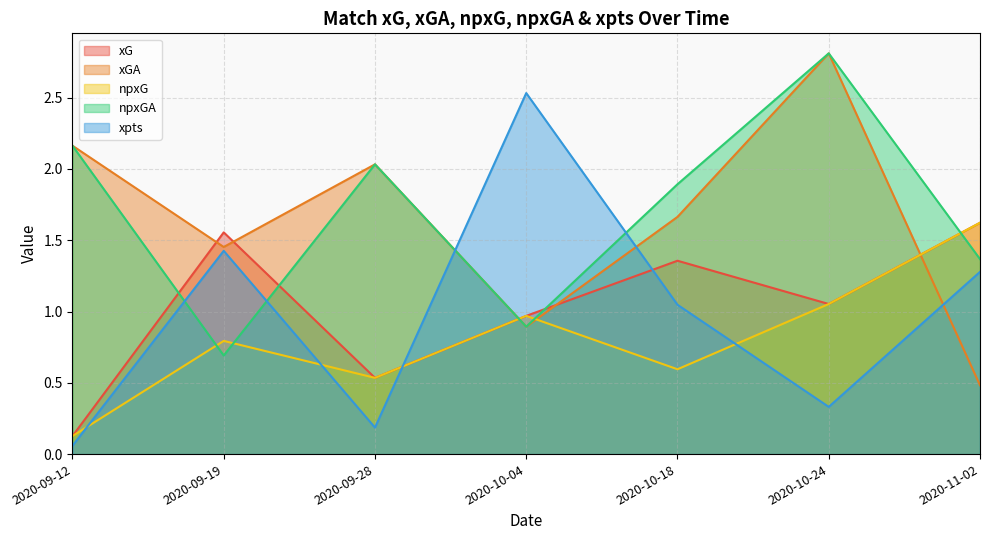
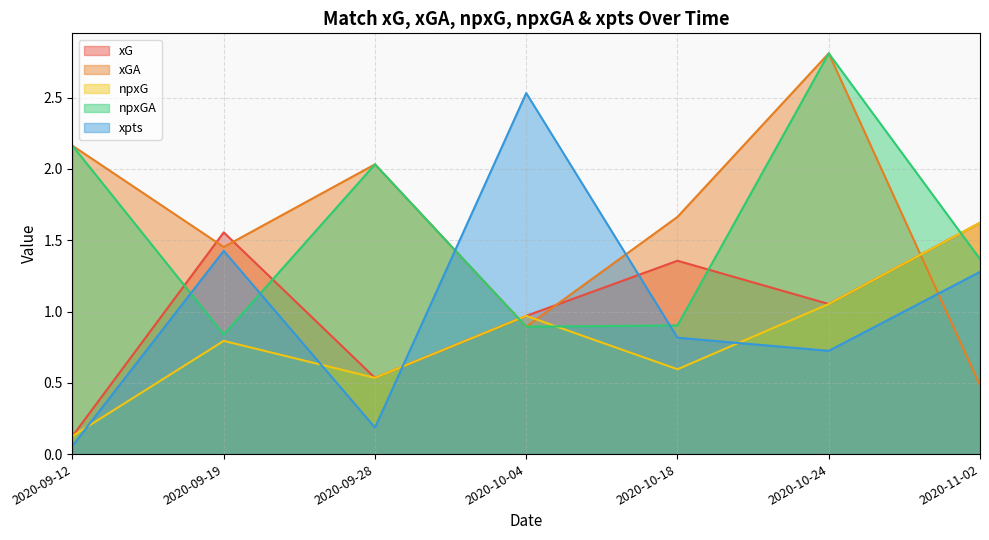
  {
    "npxGA": {
-     "2020-09-19": 0.69,
-     "2020-10-18": 1.89,
+     "2020-09-19": 0.84,
+     "2020-10-18": 0.90,
      "2020-11-02": 1.37
    },
    "xpts": {
      "2020-09-12": 0.06,
      "2020-09-19": 1.43,
      "2020-09-28": 0.19,
      "2020-10-04": 2.53,
-     "2020-10-18": 1.05,
-     "2020-10-24": 0.33,
+     "2020-10-18": 0.82,
+     "2020-10-24": 0.72,
      "2020-11-02": 1.28
    }
  }
